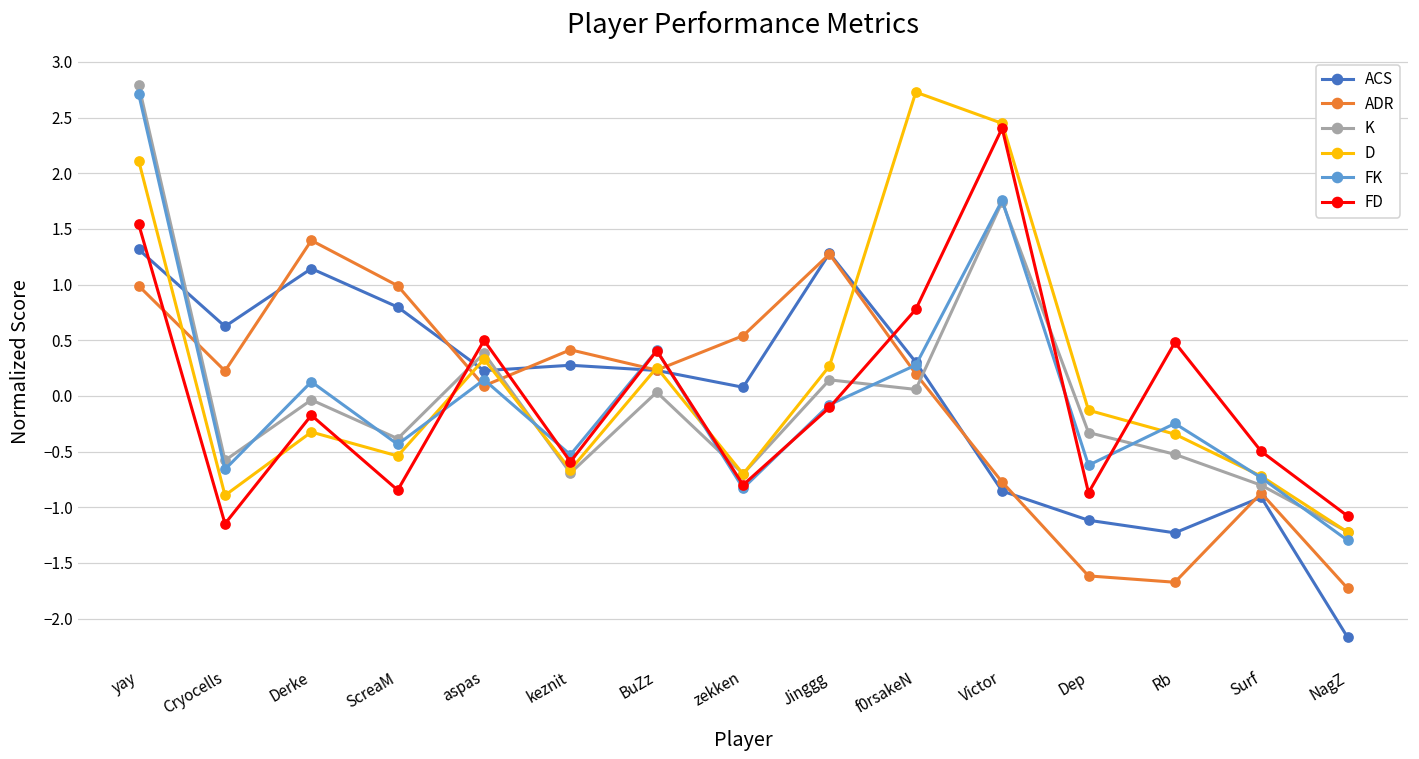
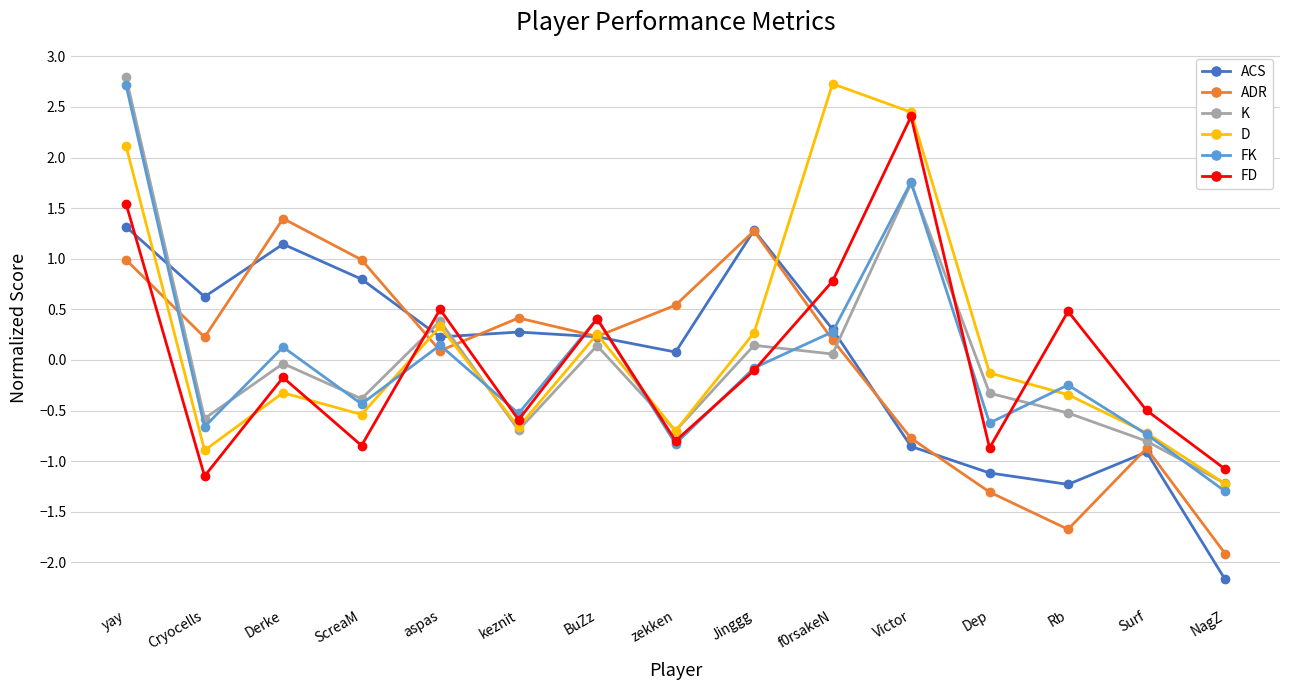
  {
    "ADR": {
      "yay": 0.99,
      "Cryocells": 0.22,
      "Derke": 1.40,
      "ScreaM": 0.99,
      "aspas": 0.09,
      "keznit": 0.41,
      "zekken": 0.54,
      "f0rsakeN": 0.20,
      "Victor": -0.77,
-     "Dep": -1.62,
+     "Dep": -1.31,
      "Rb": -1.67,
      "Surf": -0.87,
-     "NagZ": -1.73
+     "NagZ": -1.91
    },
    "K": {
      "yay": 2.79,
      "Cryocells": -0.58,
      "Derke": -0.04,
      "ScreaM": -0.38,
      "aspas": 0.38,
      "keznit": -0.69,
-     "BuZz": 0.03,
+     "BuZz": 0.14,
      "Jinggg": 0.14,
      "f0rsakeN": 0.06,
      "Dep": -0.33,
      "Rb": -0.52,
      "Surf": -0.80
    },
    "D": {
      "yay": 2.11,
      "Cryocells": -0.89,
      "Derke": -0.32,
      "ScreaM": -0.54,
      "aspas": 0.33,
      "keznit": -0.66,
      "Jinggg": 0.27,
      "f0rsakeN": 2.73,
      "Victor": 2.45,
      "Dep": -0.13,
      "Rb": -0.34
    },
    "FD": {
      "yay": 1.54,
      "Cryocells": -1.15,
      "Derke": -0.17,
      "ScreaM": -0.85,
      "aspas": 0.50,
      "keznit": -0.59,
      "zekken": -0.80,
      "f0rsakeN": 0.78,
      "Victor": 2.41,
      "Dep": -0.87,
      "Rb": 0.48,
      "Surf": -0.50,
      "NagZ": -1.08
    }
  }
